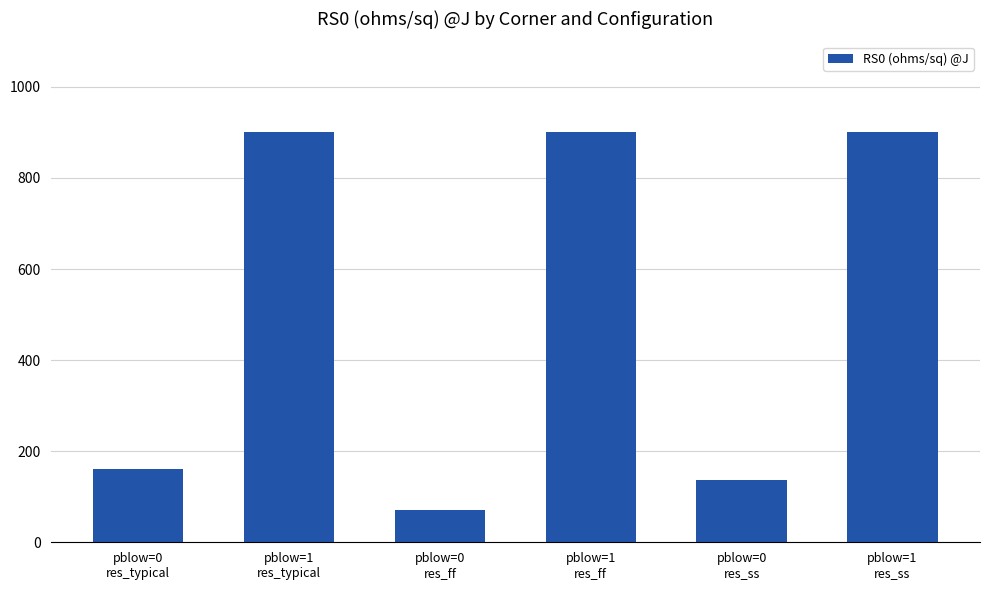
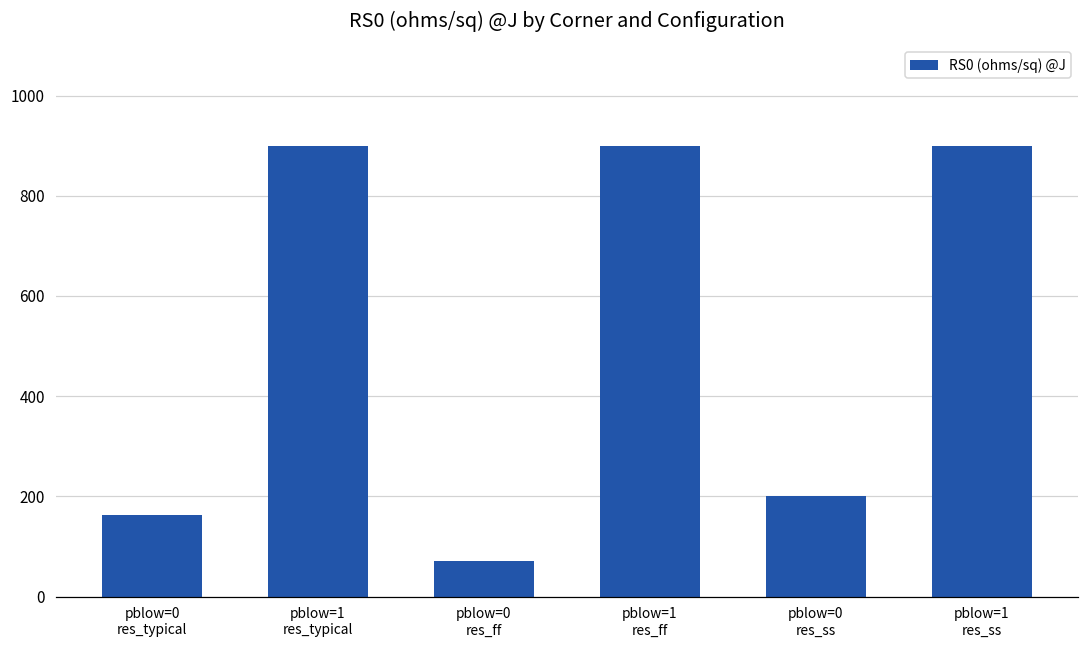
  {
    "pblow=0 res_typical": 160,
    "pblow=1 res_typical": 900,
    "pblow=0 res_ff": 70,
    "pblow=1 res_ff": 900,
-   "pblow=0 res_ss": 140,
+   "pblow=0 res_ss": 200,
    "pblow=1 res_ss": 900
  }
